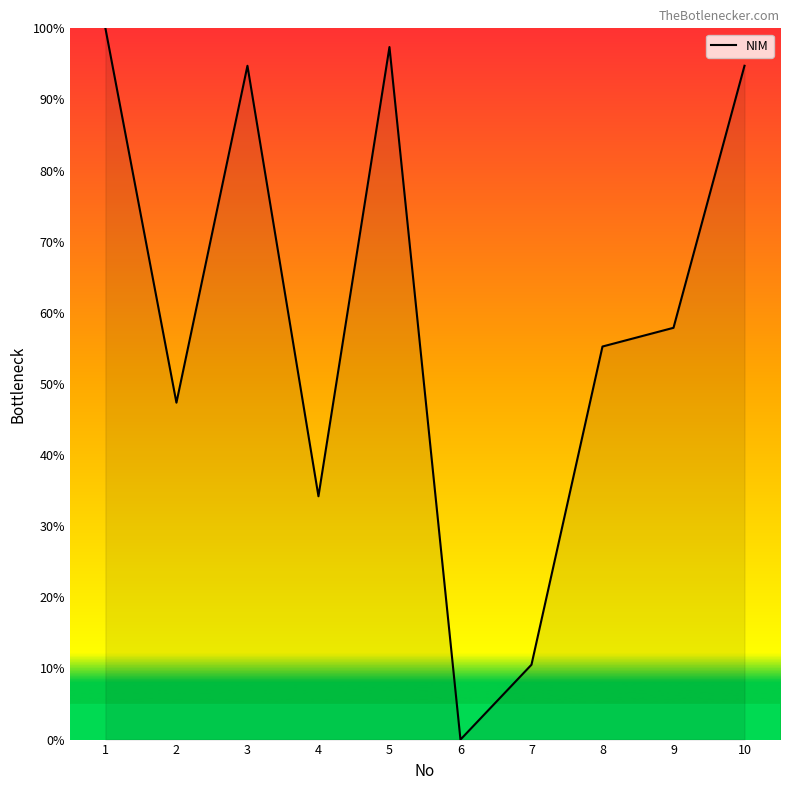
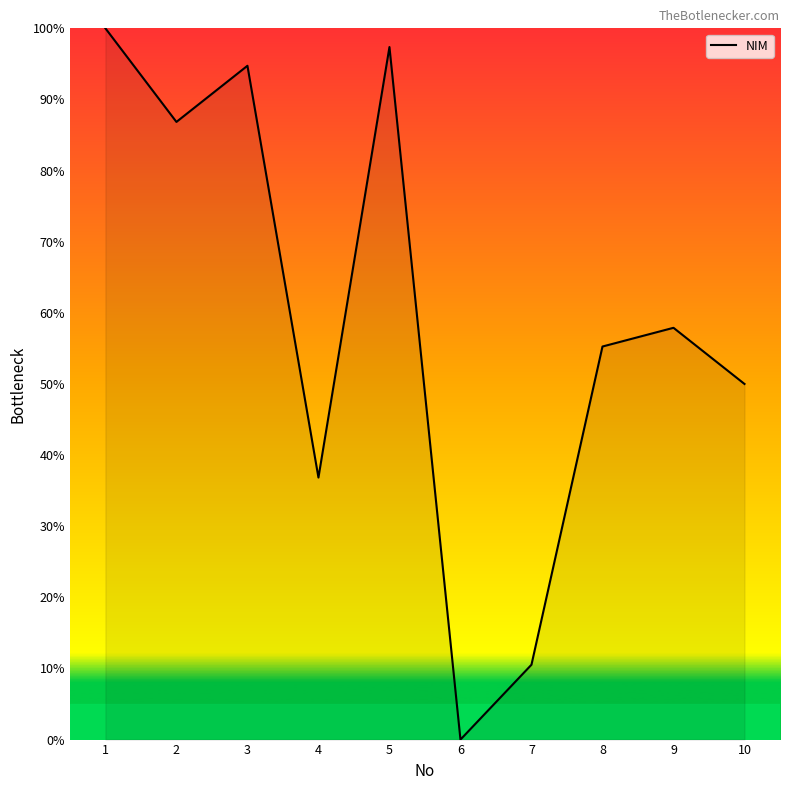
  {
    "1": "100%",
-   "2": "47%",
+   "2": "87%",
    "3": "95%",
-   "4": "34%",
+   "4": "37%",
    "5": "97%",
    "7": "11%",
    "8": "55%",
    "9": "58%",
-   "10": "95%"
+   "10": "50%"
  }
